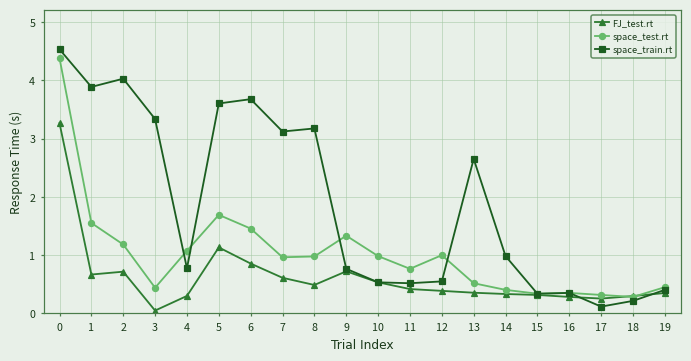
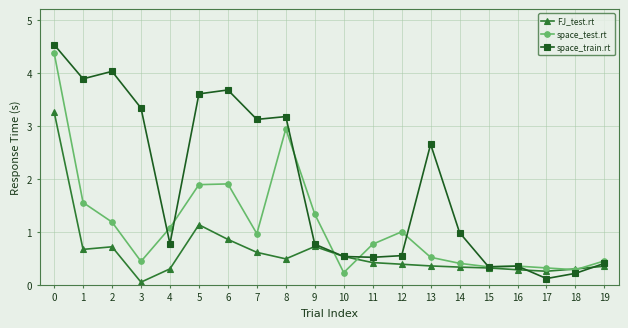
  {
    "space_test.rt": {
      "0": 4.4,
      "1": 1.6,
      "2": 1.2,
      "3": 0.4,
      "4": 1.1,
-     "5": 1.7,
-     "6": 1.5,
+     "5": 1.9,
+     "6": 1.9,
      "7": 1.0,
-     "8": 1.0,
+     "8": 2.9,
      "9": 1.3,
-     "10": 1.0,
+     "10": 0.2,
      "11": 0.8,
      "12": 1.0,
      "13": 0.5,
      "14": 0.4,
      "17": 0.3
    }
  }
